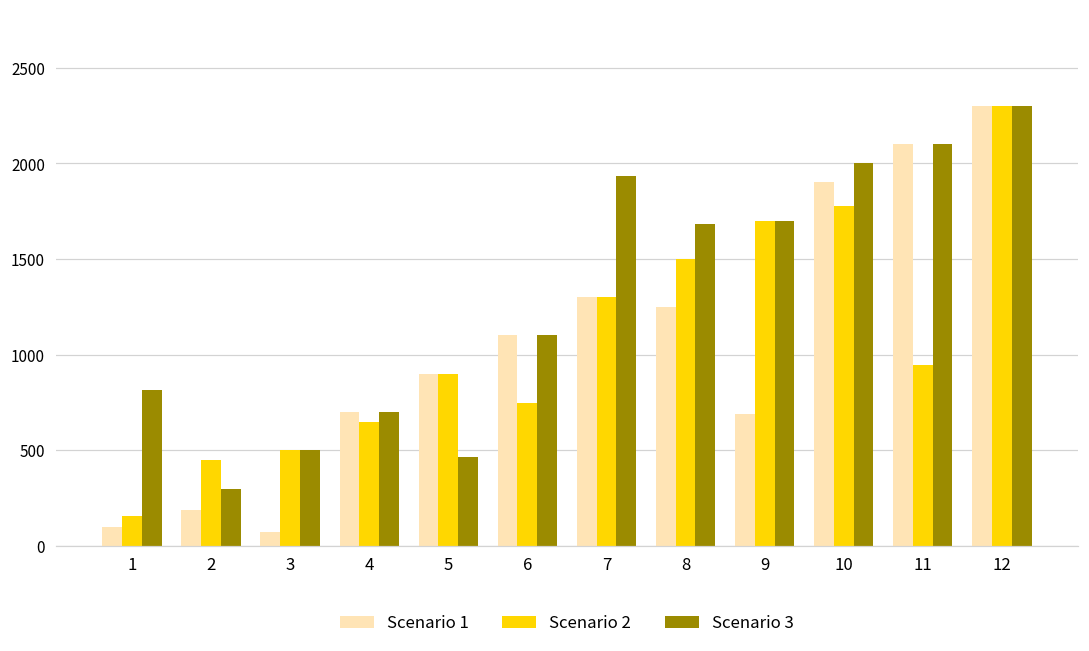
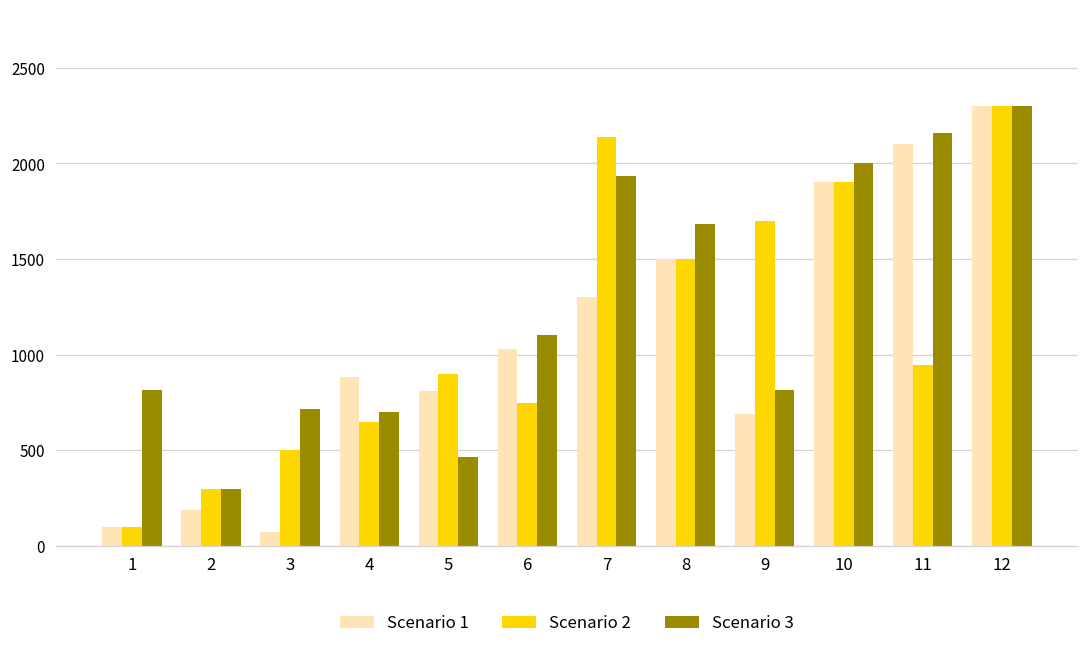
  {
    "Scenario 1": {
      "1": 100,
      "2": 190,
      "3": 70,
-     "4": 700,
-     "5": 900,
-     "6": 1100,
+     "4": 880,
+     "5": 810,
+     "6": 1030,
      "7": 1300,
-     "8": 1250,
+     "8": 1500,
      "9": 690,
      "10": 1900,
      "11": 2100,
      "12": 2300
    },
    "Scenario 2": {
-     "1": 160,
-     "2": 450,
+     "1": 100,
+     "2": 300,
      "3": 500,
      "4": 650,
      "5": 900,
      "6": 750,
-     "7": 1300,
+     "7": 2140,
      "8": 1500,
      "9": 1700,
-     "10": 1780,
+     "10": 1900,
      "11": 940,
      "12": 2300
    },
    "Scenario 3": {
      "1": 810,
      "2": 300,
-     "3": 500,
+     "3": 720,
      "4": 700,
      "5": 470,
      "6": 1100,
      "7": 1930,
      "8": 1680,
-     "9": 1700,
+     "9": 820,
      "10": 2000,
-     "11": 2100,
+     "11": 2160,
      "12": 2300
    }
  }
